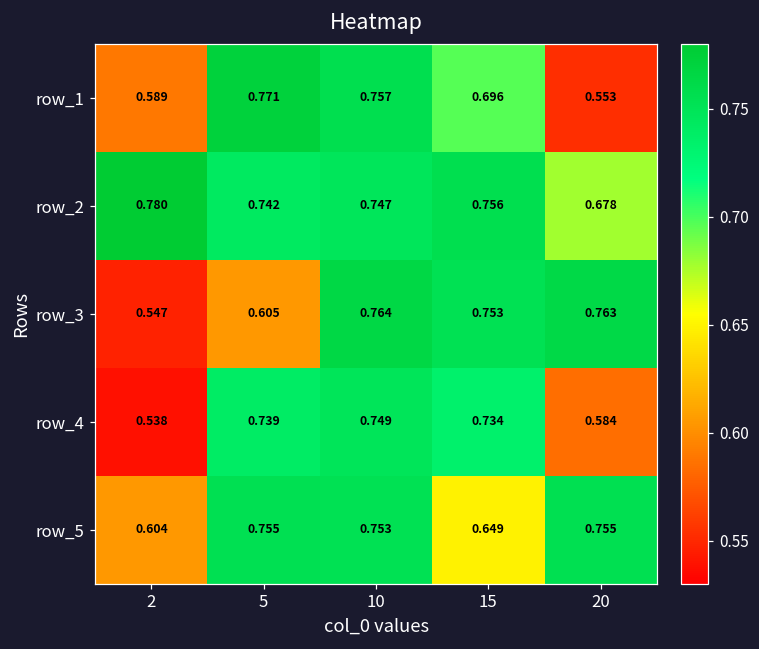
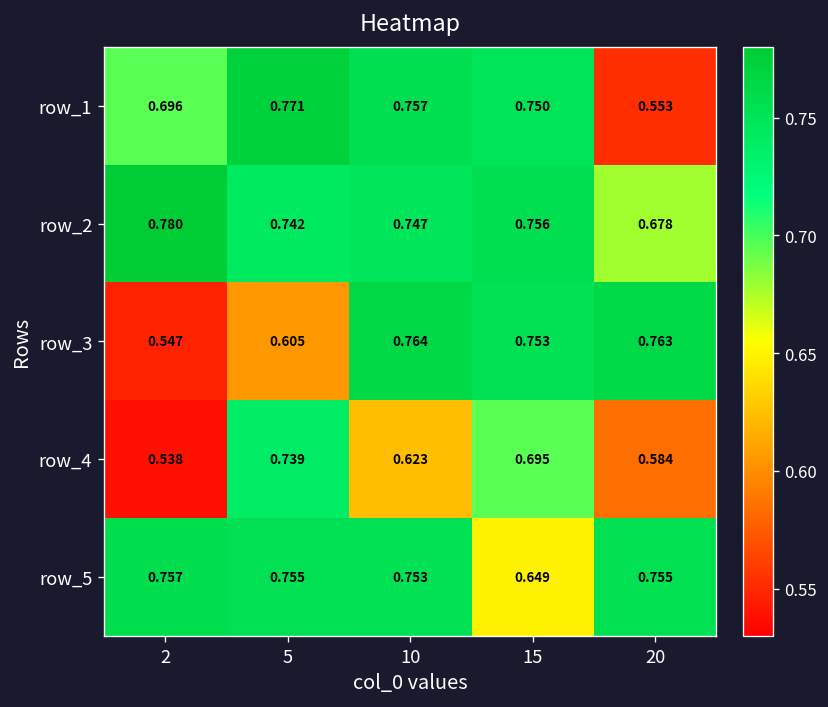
  {
    "row_1": {
-     "2": 0.589,
+     "2": 0.696,
      "5": 0.771,
      "10": 0.757,
-     "15": 0.696,
+     "15": 0.750,
      "20": 0.553
    },
    "row_2": {
      "2": 0.780,
      "5": 0.742,
      "10": 0.747,
      "15": 0.756,
      "20": 0.678
    },
    "row_3": {
      "2": 0.547,
      "5": 0.605,
      "10": 0.764,
      "15": 0.753,
      "20": 0.763
    },
    "row_4": {
      "2": 0.538,
      "5": 0.739,
-     "10": 0.749,
-     "15": 0.734,
+     "10": 0.623,
+     "15": 0.695,
      "20": 0.584
    },
    "row_5": {
-     "2": 0.604,
+     "2": 0.757,
      "5": 0.755,
      "10": 0.753,
      "15": 0.649,
      "20": 0.755
    }
  }
